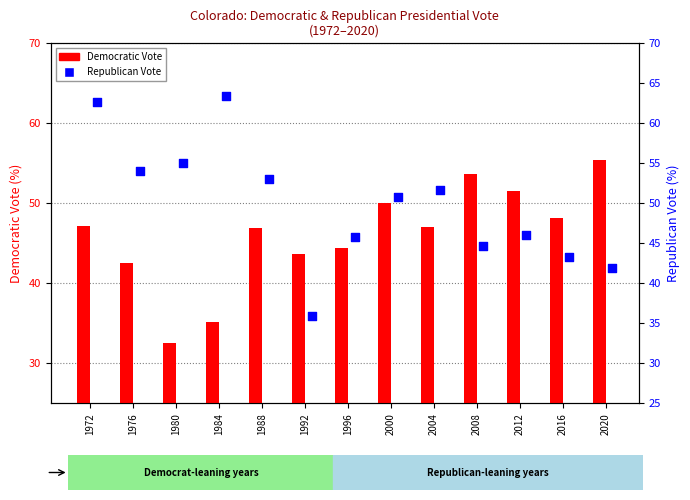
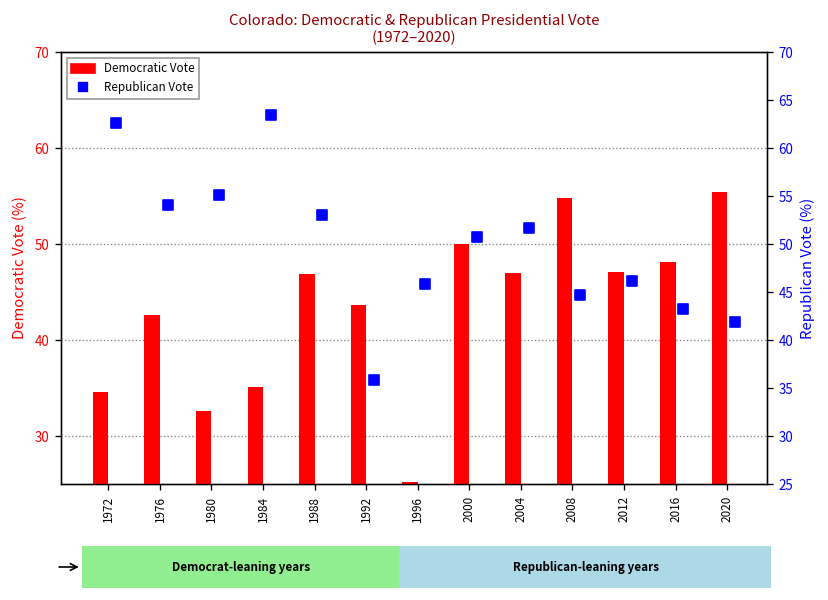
  {
    "Democratic Vote": {
-     "1972": 47,
+     "1972": 35,
      "1976": 43,
      "1980": 33,
      "1984": 35,
      "1988": 47,
      "1992": 44,
-     "1996": 44,
+     "1996": 25,
      "2000": 50,
      "2004": 47,
-     "2008": 54,
-     "2012": 52,
+     "2008": 55,
+     "2012": 47,
      "2016": 48,
      "2020": 55
    }
  }
